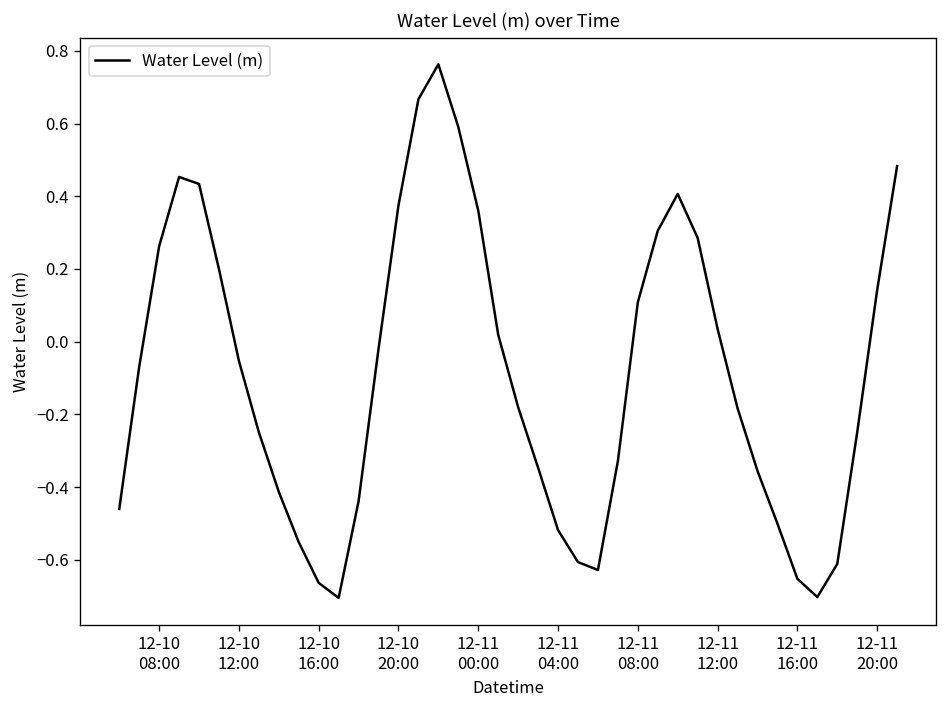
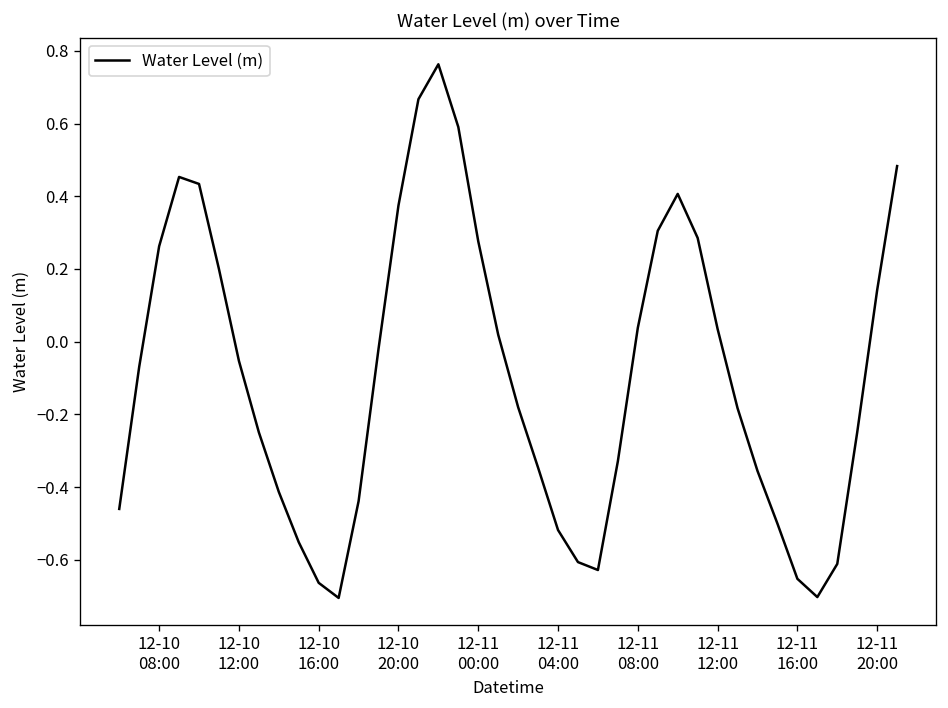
  {
    "12-10 08:00": 0.26,
    "12-10 12:00": -0.05,
    "12-10 16:00": -0.66,
    "12-10 20:00": 0.37,
-   "12-11 00:00": 0.36,
+   "12-11 00:00": 0.28,
    "12-11 04:00": -0.52,
-   "12-11 08:00": 0.11,
+   "12-11 08:00": 0.04,
    "12-11 12:00": 0.03,
    "12-11 16:00": -0.65,
    "12-11 20:00": 0.14
  }
